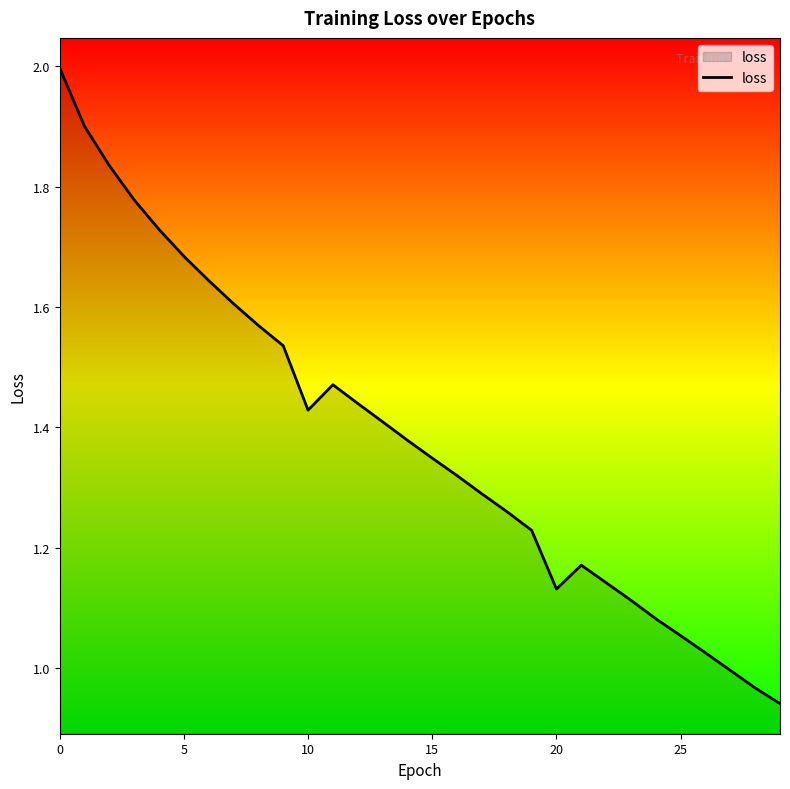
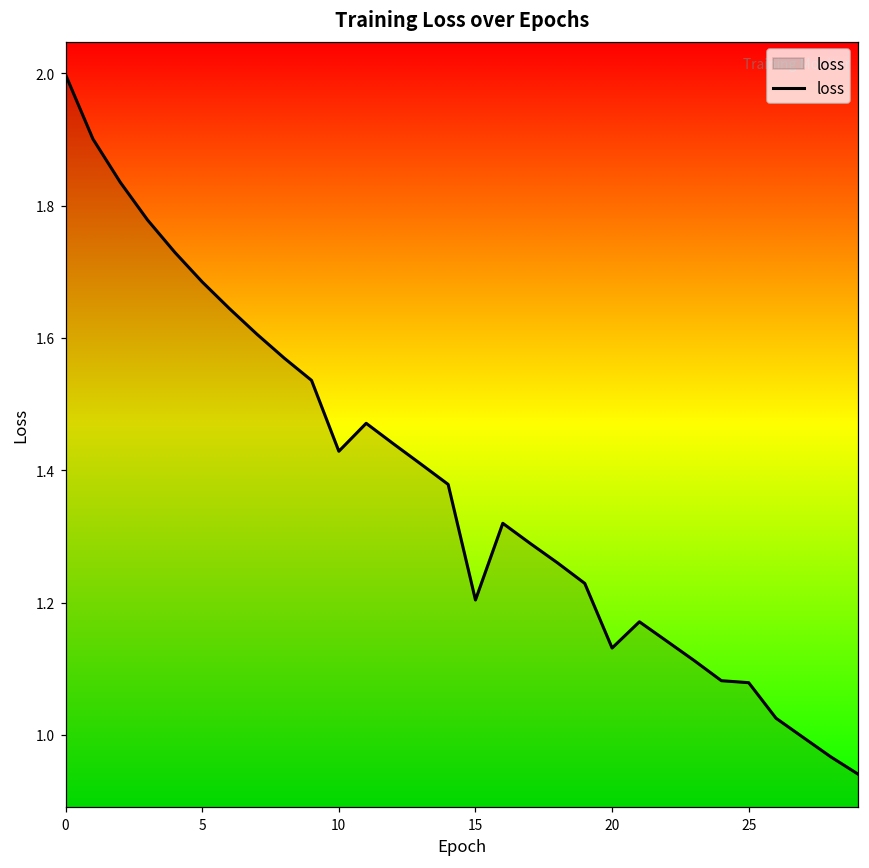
  {
    "0": 2.00,
    "5": 1.68,
    "10": 1.43,
-   "15": 1.35,
+   "15": 1.20,
    "20": 1.13,
-   "25": 1.05
+   "25": 1.08
  }
